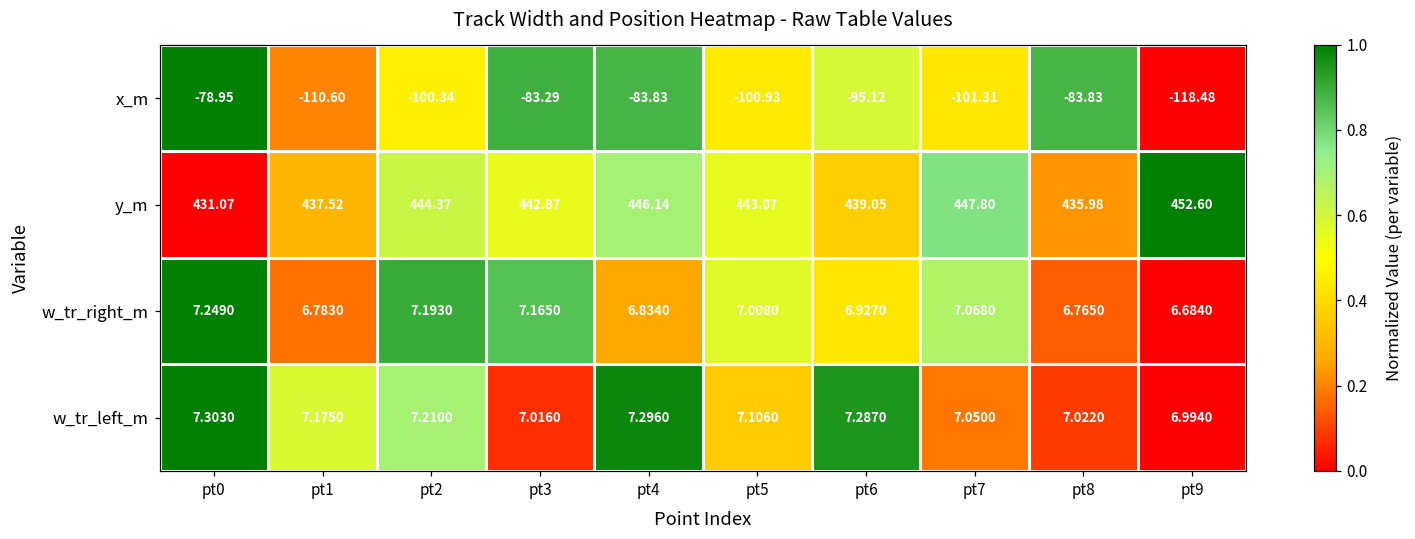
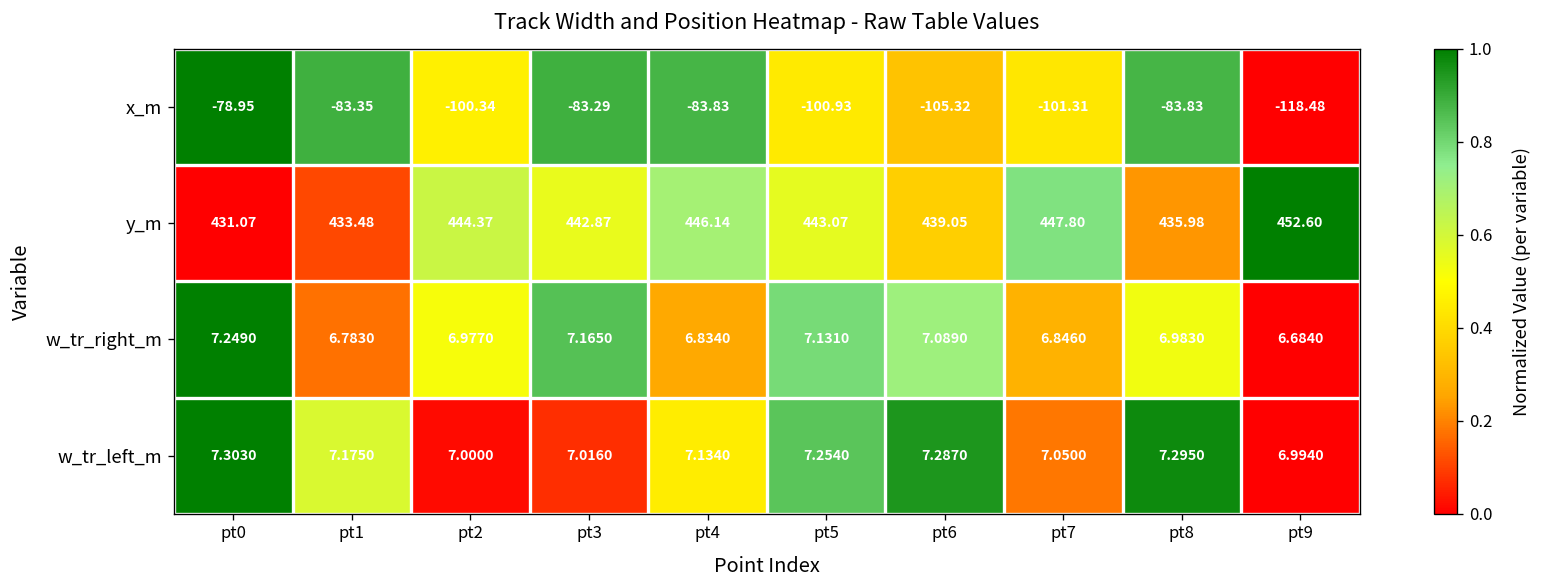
  {
    "x_m": {
      "pt0": -78.95,
-     "pt1": -110.60,
+     "pt1": -83.35,
      "pt2": -100.34,
      "pt3": -83.29,
      "pt4": -83.83,
      "pt5": -100.93,
-     "pt6": -95.12,
+     "pt6": -105.32,
      "pt7": -101.31,
      "pt8": -83.83,
      "pt9": -118.48
    },
    "y_m": {
      "pt0": 431.07,
-     "pt1": 437.52,
+     "pt1": 433.48,
      "pt2": 444.37,
      "pt3": 442.87,
      "pt4": 446.14,
      "pt5": 443.07,
      "pt6": 439.05,
      "pt7": 447.80,
      "pt8": 435.98,
      "pt9": 452.60
    },
    "w_tr_right_m": {
      "pt0": 7.2490,
      "pt1": 6.7830,
-     "pt2": 7.1930,
+     "pt2": 6.9770,
      "pt3": 7.1650,
      "pt4": 6.8340,
-     "pt5": 7.0080,
-     "pt6": 6.9270,
-     "pt7": 7.0680,
-     "pt8": 6.7650,
+     "pt5": 7.1310,
+     "pt6": 7.0890,
+     "pt7": 6.8460,
+     "pt8": 6.9830,
      "pt9": 6.6840
    },
    "w_tr_left_m": {
      "pt0": 7.3030,
      "pt1": 7.1750,
-     "pt2": 7.2100,
+     "pt2": 7.0000,
      "pt3": 7.0160,
-     "pt4": 7.2960,
-     "pt5": 7.1060,
+     "pt4": 7.1340,
+     "pt5": 7.2540,
      "pt6": 7.2870,
      "pt7": 7.0500,
-     "pt8": 7.0220,
+     "pt8": 7.2950,
      "pt9": 6.9940
    }
  }
